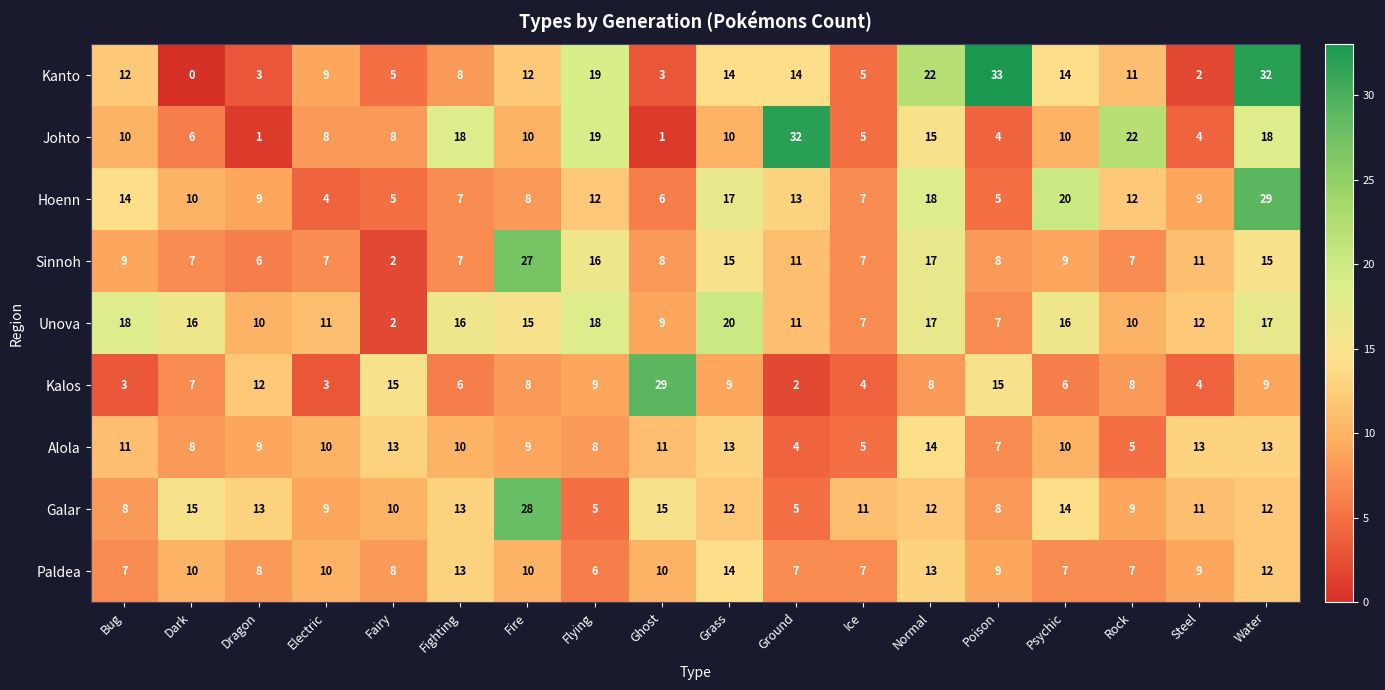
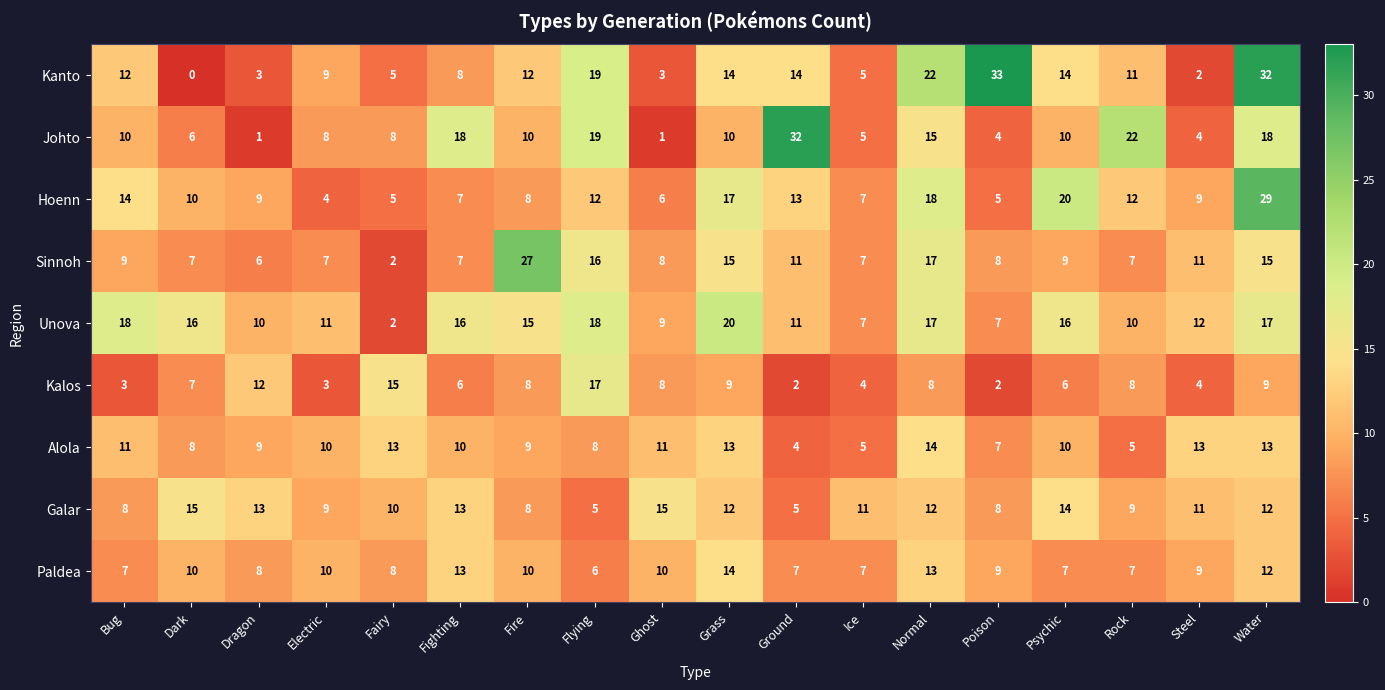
  {
    "Kanto": {
      "Bug": 12,
      "Dark": 0,
      "Dragon": 3,
      "Electric": 9,
      "Fairy": 5,
      "Fighting": 8,
      "Fire": 12,
      "Flying": 19,
      "Ghost": 3,
      "Grass": 14,
      "Ground": 14,
      "Ice": 5,
      "Normal": 22,
      "Poison": 33,
      "Psychic": 14,
      "Rock": 11,
      "Steel": 2,
      "Water": 32
    },
    "Johto": {
      "Bug": 10,
      "Dark": 6,
      "Dragon": 1,
      "Electric": 8,
      "Fairy": 8,
      "Fighting": 18,
      "Fire": 10,
      "Flying": 19,
      "Ghost": 1,
      "Grass": 10,
      "Ground": 32,
      "Ice": 5,
      "Normal": 15,
      "Poison": 4,
      "Psychic": 10,
      "Rock": 22,
      "Steel": 4,
      "Water": 18
    },
    "Hoenn": {
      "Bug": 14,
      "Dark": 10,
      "Dragon": 9,
      "Electric": 4,
      "Fairy": 5,
      "Fighting": 7,
      "Fire": 8,
      "Flying": 12,
      "Ghost": 6,
      "Grass": 17,
      "Ground": 13,
      "Ice": 7,
      "Normal": 18,
      "Poison": 5,
      "Psychic": 20,
      "Rock": 12,
      "Steel": 9,
      "Water": 29
    },
    "Sinnoh": {
      "Bug": 9,
      "Dark": 7,
      "Dragon": 6,
      "Electric": 7,
      "Fairy": 2,
      "Fighting": 7,
      "Fire": 27,
      "Flying": 16,
      "Ghost": 8,
      "Grass": 15,
      "Ground": 11,
      "Ice": 7,
      "Normal": 17,
      "Poison": 8,
      "Psychic": 9,
      "Rock": 7,
      "Steel": 11,
      "Water": 15
    },
    "Unova": {
      "Bug": 18,
      "Dark": 16,
      "Dragon": 10,
      "Electric": 11,
      "Fairy": 2,
      "Fighting": 16,
      "Fire": 15,
      "Flying": 18,
      "Ghost": 9,
      "Grass": 20,
      "Ground": 11,
      "Ice": 7,
      "Normal": 17,
      "Poison": 7,
      "Psychic": 16,
      "Rock": 10,
      "Steel": 12,
      "Water": 17
    },
    "Kalos": {
      "Bug": 3,
      "Dark": 7,
      "Dragon": 12,
      "Electric": 3,
      "Fairy": 15,
      "Fighting": 6,
      "Fire": 8,
-     "Flying": 9,
-     "Ghost": 29,
+     "Flying": 17,
+     "Ghost": 8,
      "Grass": 9,
      "Ground": 2,
      "Ice": 4,
      "Normal": 8,
-     "Poison": 15,
+     "Poison": 2,
      "Psychic": 6,
      "Rock": 8,
      "Steel": 4,
      "Water": 9
    },
    "Alola": {
      "Bug": 11,
      "Dark": 8,
      "Dragon": 9,
      "Electric": 10,
      "Fairy": 13,
      "Fighting": 10,
      "Fire": 9,
      "Flying": 8,
      "Ghost": 11,
      "Grass": 13,
      "Ground": 4,
      "Ice": 5,
      "Normal": 14,
      "Poison": 7,
      "Psychic": 10,
      "Rock": 5,
      "Steel": 13,
      "Water": 13
    },
    "Galar": {
      "Bug": 8,
      "Dark": 15,
      "Dragon": 13,
      "Electric": 9,
      "Fairy": 10,
      "Fighting": 13,
-     "Fire": 28,
+     "Fire": 8,
      "Flying": 5,
      "Ghost": 15,
      "Grass": 12,
      "Ground": 5,
      "Ice": 11,
      "Normal": 12,
      "Poison": 8,
      "Psychic": 14,
      "Rock": 9,
      "Steel": 11,
      "Water": 12
    },
    "Paldea": {
      "Bug": 7,
      "Dark": 10,
      "Dragon": 8,
      "Electric": 10,
      "Fairy": 8,
      "Fighting": 13,
      "Fire": 10,
      "Flying": 6,
      "Ghost": 10,
      "Grass": 14,
      "Ground": 7,
      "Ice": 7,
      "Normal": 13,
      "Poison": 9,
      "Psychic": 7,
      "Rock": 7,
      "Steel": 9,
      "Water": 12
    }
  }
